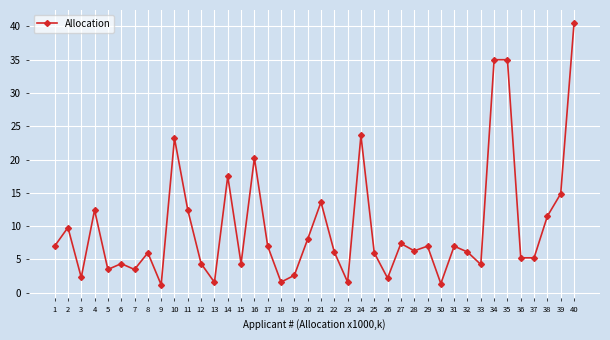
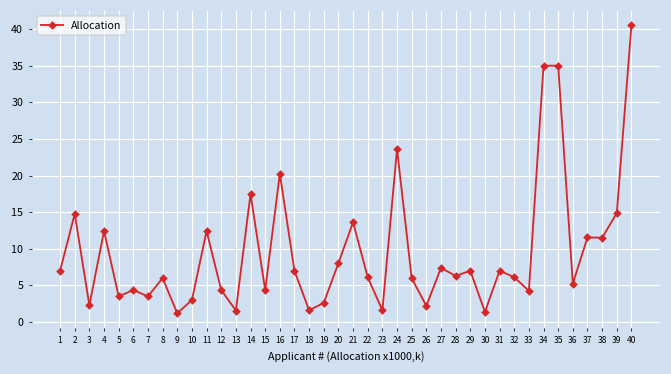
  {
    "1": 7,
-   "2": 10,
+   "2": 15,
    "3": 2,
    "4": 12,
    "5": 4,
    "6": 4,
    "7": 4,
    "8": 6,
    "9": 1,
-   "10": 23,
+   "10": 3,
    "11": 12,
    "12": 4,
    "13": 2,
    "14": 18,
    "15": 4,
    "16": 20,
    "17": 7,
    "18": 2,
    "19": 3,
    "20": 8,
    "21": 14,
    "22": 6,
    "23": 2,
    "24": 24,
    "25": 6,
    "26": 2,
    "27": 7,
    "28": 6,
    "29": 7,
    "30": 1,
    "31": 7,
    "32": 6,
    "33": 4,
    "34": 35,
    "35": 35,
    "36": 5,
-   "37": 5,
+   "37": 12,
    "38": 12,
    "39": 15,
    "40": 41
  }
